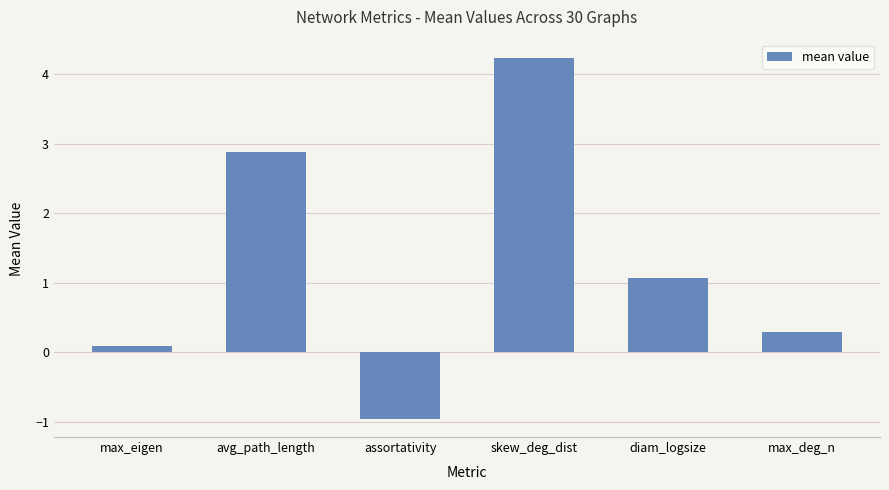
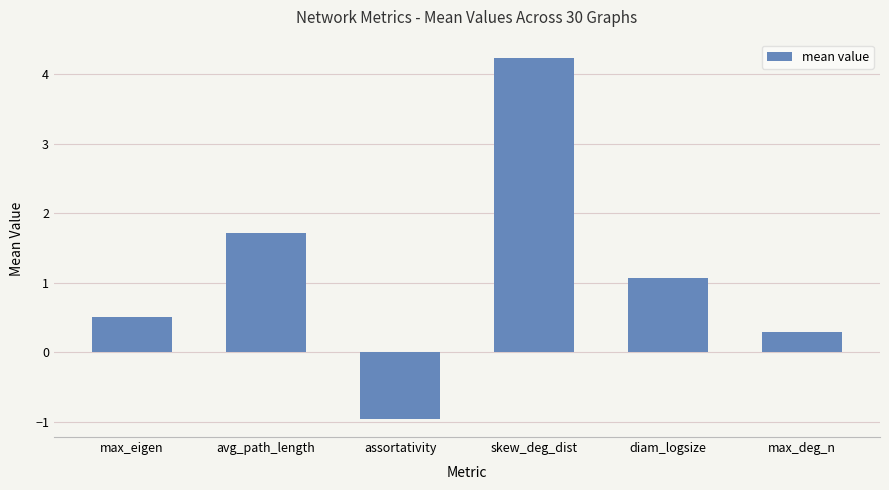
  {
-   "max_eigen": 0.1,
-   "avg_path_length": 2.9,
+   "max_eigen": 0.5,
+   "avg_path_length": 1.7,
    "assortativity": -1.0,
    "skew_deg_dist": 4.2,
    "diam_logsize": 1.1,
    "max_deg_n": 0.3
  }
